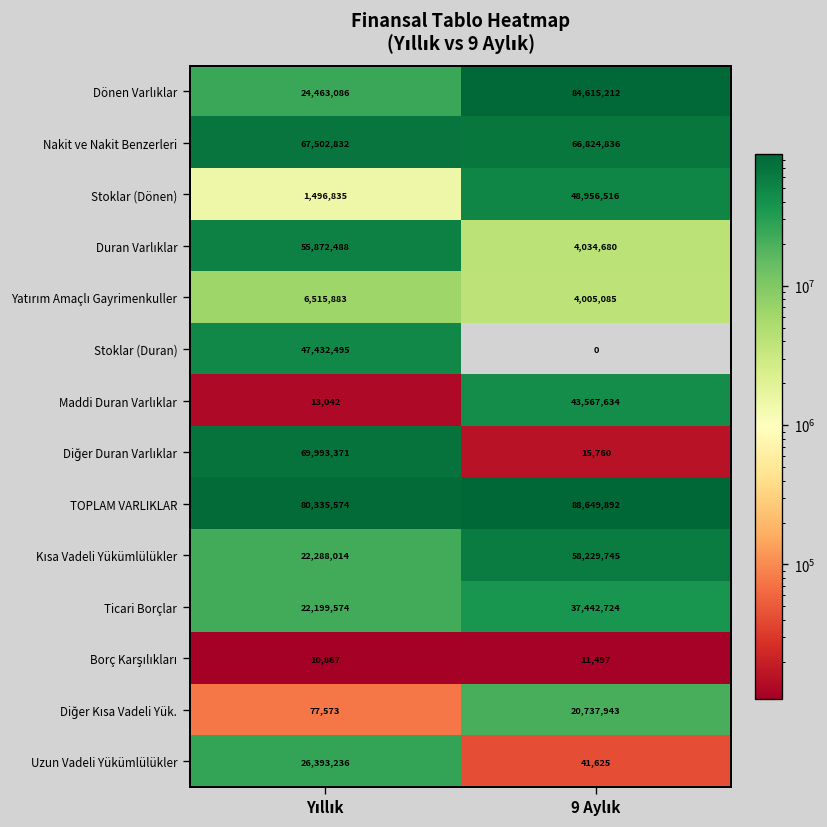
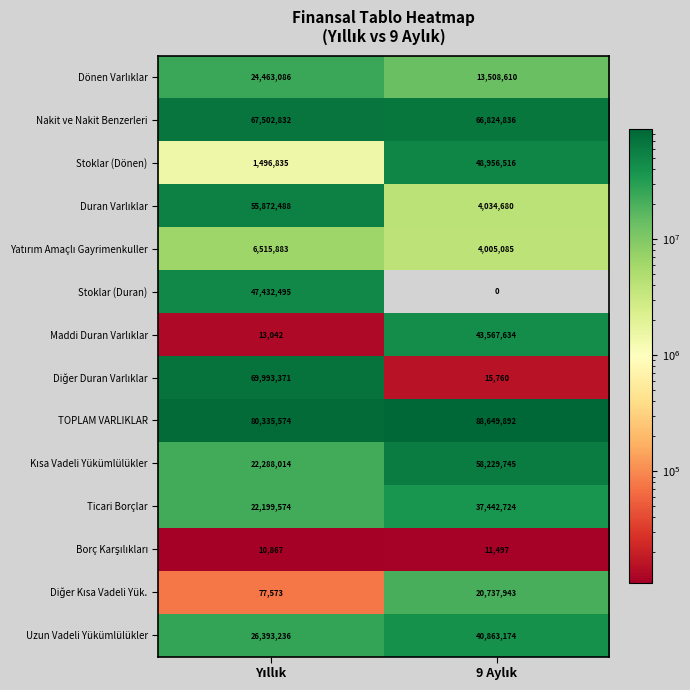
  {
    "Dönen Varlıklar": {
      "Yıllık": "24,463,086",
-     "9 Aylık": "84,615,212"
+     "9 Aylık": "13,508,610"
    },
    "Nakit ve Nakit Benzerleri": {
      "Yıllık": "67,502,832",
      "9 Aylık": "66,824,836"
    },
    "Stoklar (Dönen)": {
      "Yıllık": "1,496,835",
      "9 Aylık": "48,956,516"
    },
    "Duran Varlıklar": {
      "Yıllık": "55,872,488",
      "9 Aylık": "4,034,680"
    },
    "Yatırım Amaçlı Gayrimenkuller": {
      "Yıllık": "6,515,883",
      "9 Aylık": "4,005,085"
    },
    "Stoklar (Duran)": {
      "Yıllık": "47,432,495",
      "9 Aylık": "0"
    },
    "Maddi Duran Varlıklar": {
      "Yıllık": "13,042",
      "9 Aylık": "43,567,634"
    },
    "Diğer Duran Varlıklar": {
      "Yıllık": "69,993,371",
      "9 Aylık": "15,760"
    },
    "TOPLAM VARLIKLAR": {
      "Yıllık": "80,335,574",
      "9 Aylık": "88,649,892"
    },
    "Kısa Vadeli Yükümlülükler": {
      "Yıllık": "22,288,014",
      "9 Aylık": "58,229,745"
    },
    "Ticari Borçlar": {
      "Yıllık": "22,199,574",
      "9 Aylık": "37,442,724"
    },
    "Borç Karşılıkları": {
      "Yıllık": "10,867",
      "9 Aylık": "11,497"
    },
    "Diğer Kısa Vadeli Yük.": {
      "Yıllık": "77,573",
      "9 Aylık": "20,737,943"
    },
    "Uzun Vadeli Yükümlülükler": {
      "Yıllık": "26,393,236",
-     "9 Aylık": "41,625"
+     "9 Aylık": "40,863,174"
    }
  }
